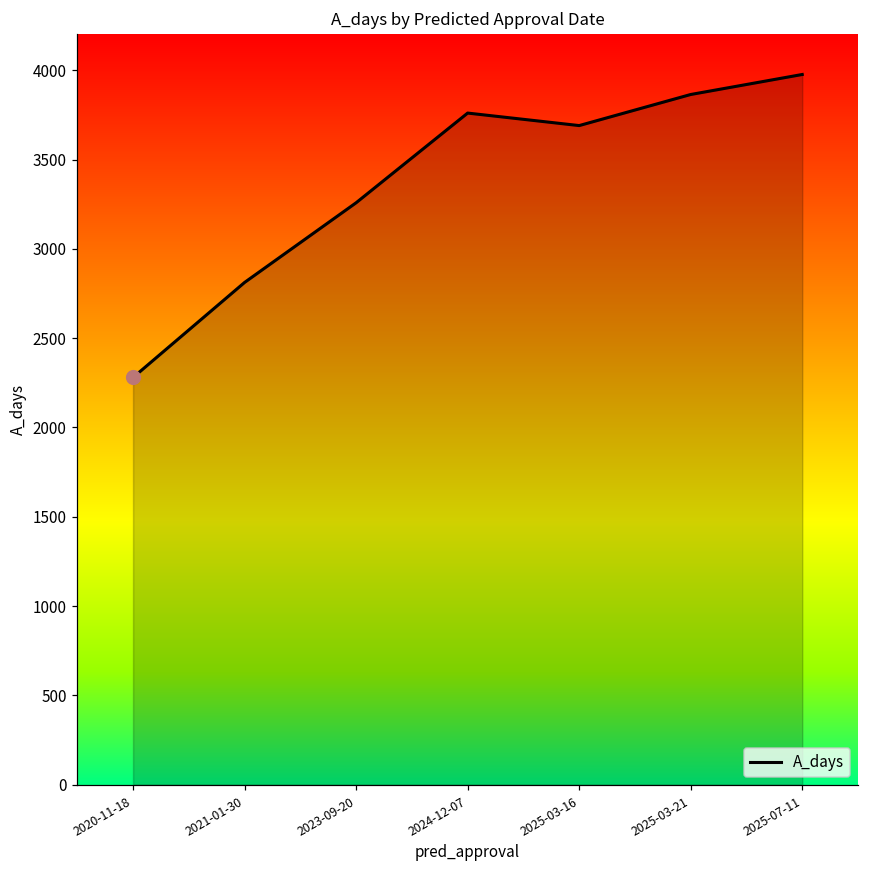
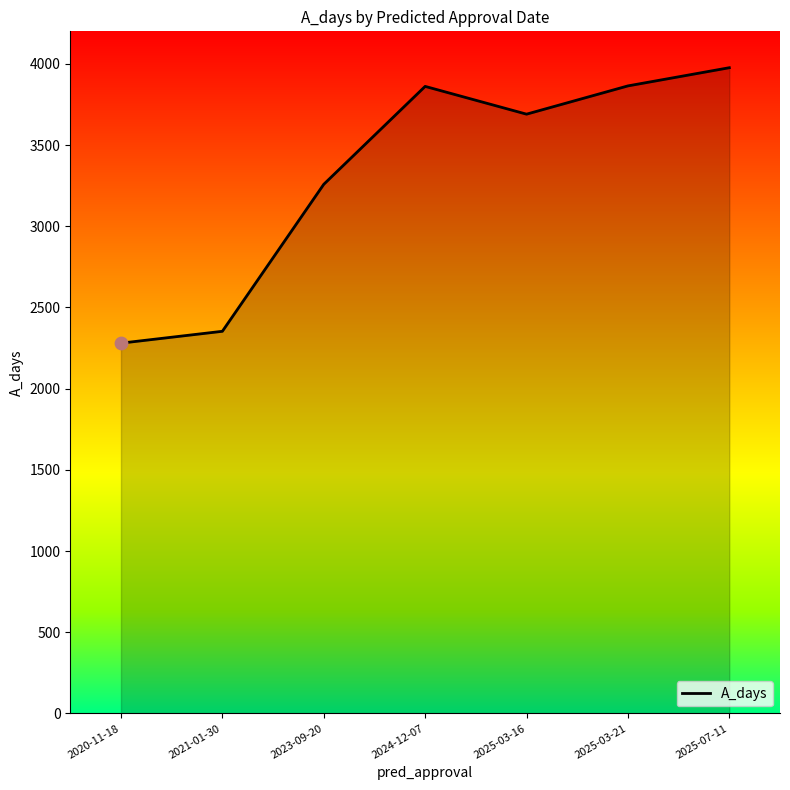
  {
    "A_days": {
-     "2021-01-30": 2810,
+     "2021-01-30": 2350,
      "2023-09-20": 3260,
-     "2024-12-07": 3760,
+     "2024-12-07": 3860,
      "2025-03-16": 3690,
      "2025-03-21": 3860,
      "2025-07-11": 3980
    }
  }
